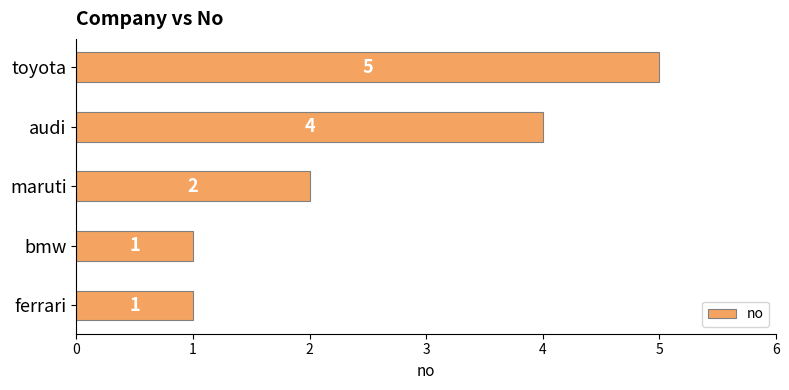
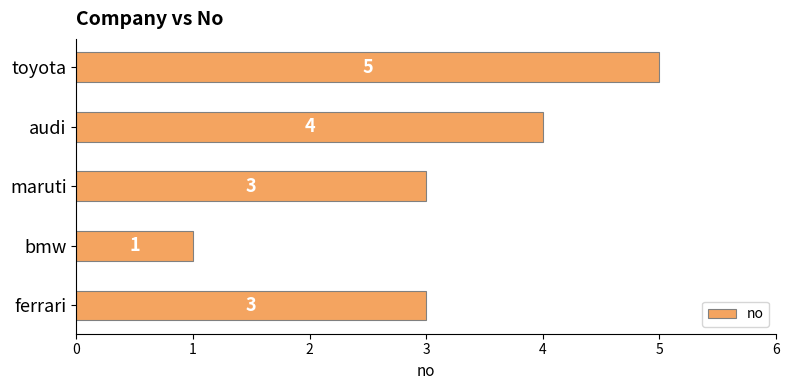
  {
    "toyota": 5,
    "audi": 4,
-   "maruti": 2,
+   "maruti": 3,
    "bmw": 1,
-   "ferrari": 1
+   "ferrari": 3
  }
